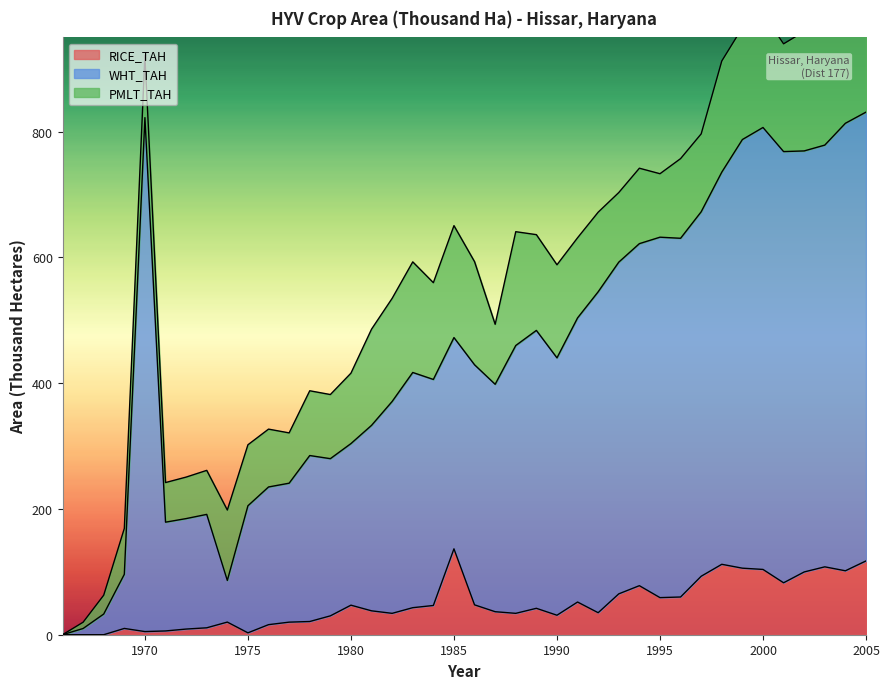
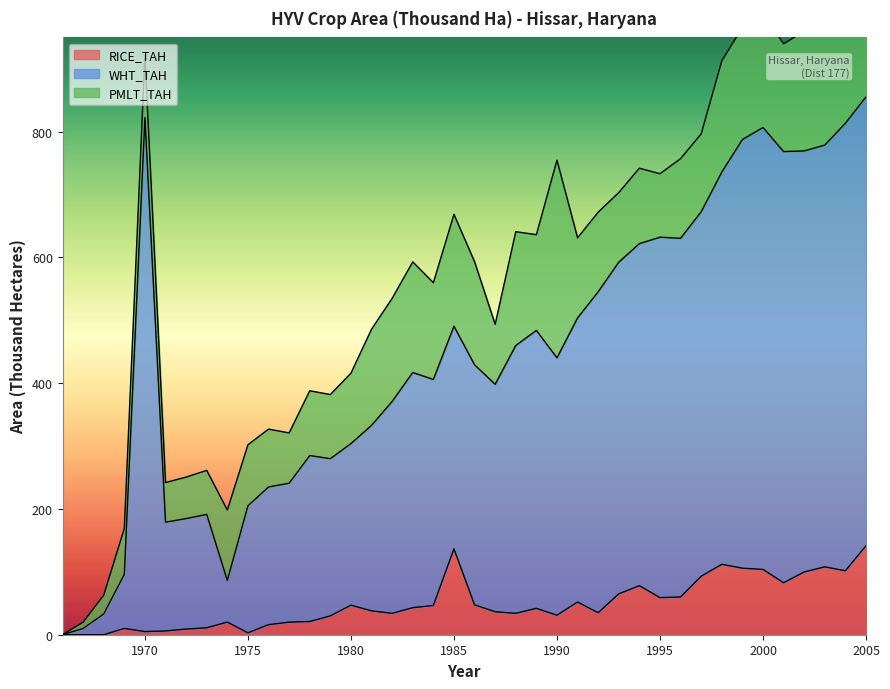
  {
    "RICE_TAH": {
      "1970": 10,
      "1975": 0,
      "1980": 50,
      "1985": 140,
      "1990": 30,
      "1995": 60,
      "2000": 100,
-     "2005": 120
+     "2005": 140
    },
    "WHT_TAH": {
      "1970": 820,
      "1975": 200,
      "1980": 260,
-     "1985": 340,
+     "1985": 350,
      "1990": 410,
      "1995": 570,
      "2000": 700,
      "2005": 710
    },
    "PMLT_TAH": {
      "1975": 100,
      "1980": 110,
      "1985": 180,
-     "1990": 150,
+     "1990": 310,
      "1995": 100
    }
  }
